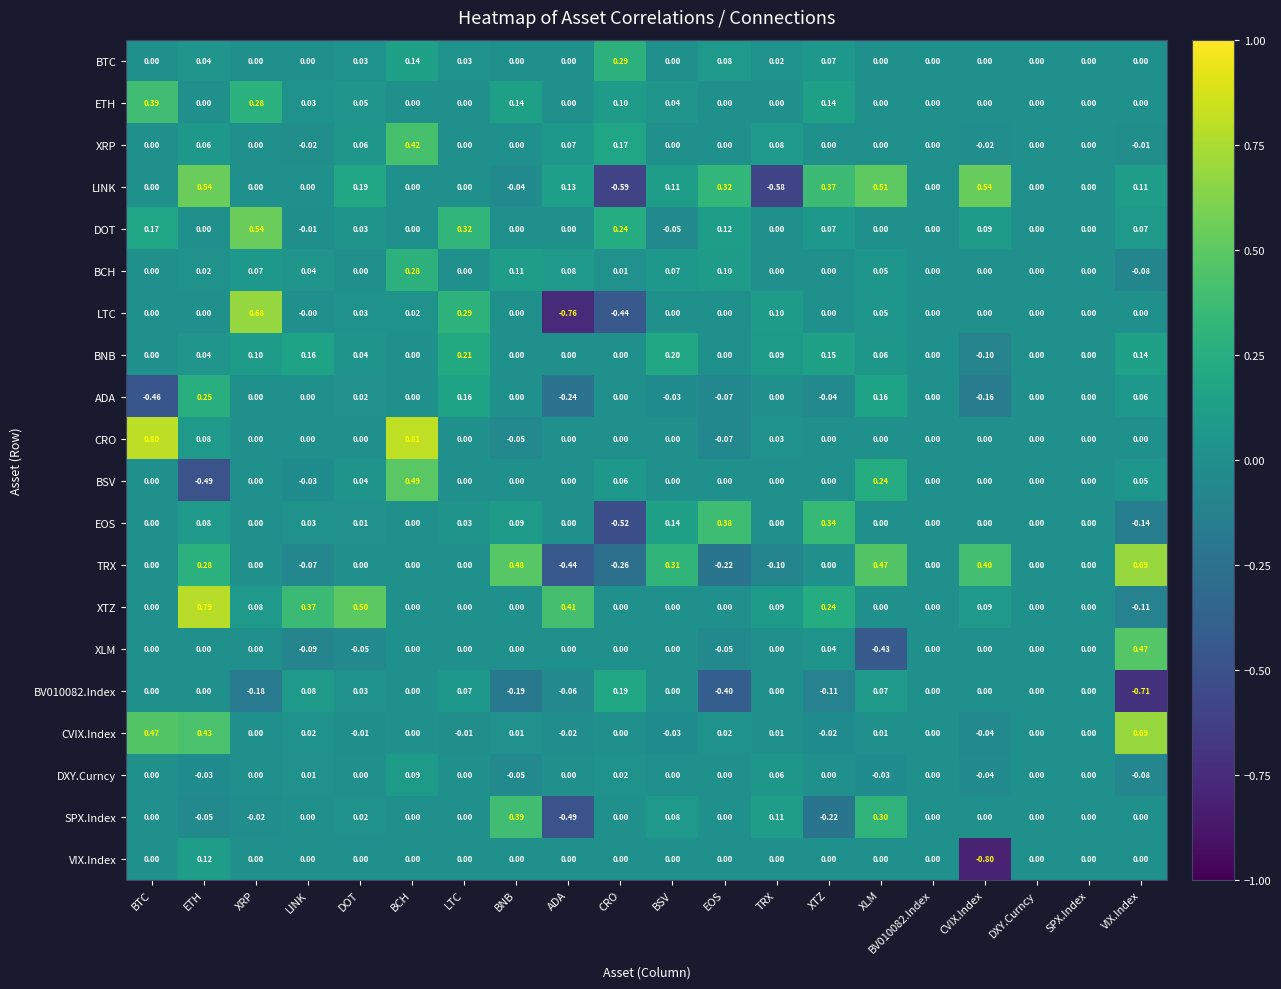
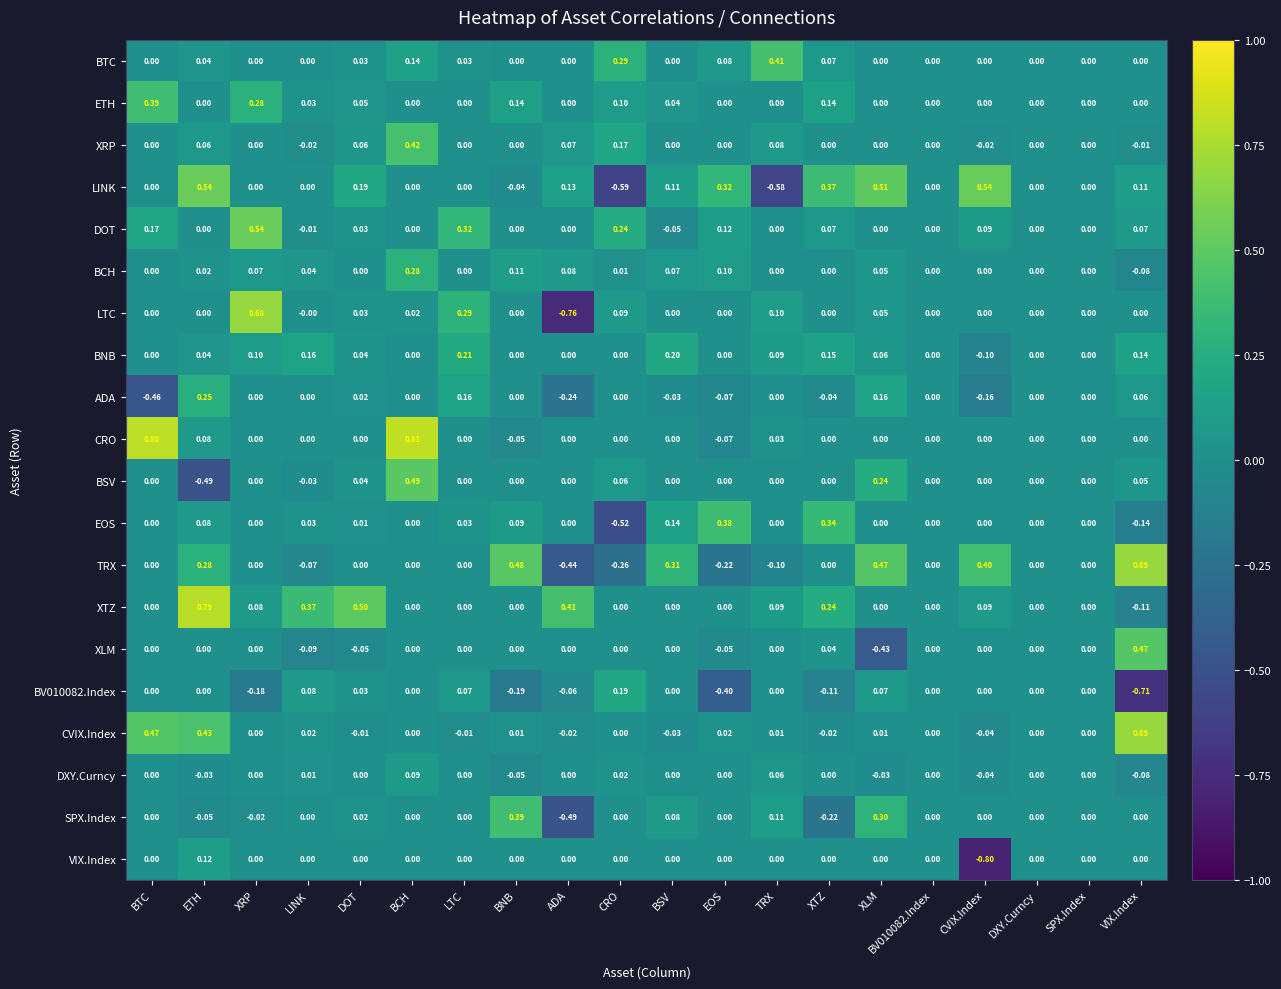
  {
    "BTC": {
      "BTC": 0.00,
      "ETH": 0.04,
      "XRP": 0.00,
      "LINK": 0.00,
      "DOT": 0.03,
      "BCH": 0.14,
      "LTC": 0.03,
      "BNB": 0.00,
      "ADA": 0.00,
      "CRO": 0.29,
      "BSV": 0.00,
      "EOS": 0.08,
-     "TRX": 0.02,
+     "TRX": 0.41,
      "XTZ": 0.07,
      "XLM": 0.00,
      "BV010082.Index": 0.00,
      "CVIX.Index": 0.00,
      "DXY.Curncy": 0.00,
      "SPX.Index": 0.00,
      "VIX.Index": 0.00
    },
    "LTC": {
      "BTC": 0.00,
      "ETH": 0.00,
      "XRP": 0.68,
      "LINK": -0.00,
      "DOT": 0.03,
      "BCH": 0.02,
      "LTC": 0.29,
      "BNB": 0.00,
      "ADA": -0.76,
-     "CRO": -0.44,
+     "CRO": 0.09,
      "BSV": 0.00,
      "EOS": 0.00,
      "TRX": 0.10,
      "XTZ": 0.00,
      "XLM": 0.05,
      "BV010082.Index": 0.00,
      "CVIX.Index": 0.00,
      "DXY.Curncy": 0.00,
      "SPX.Index": 0.00,
      "VIX.Index": 0.00
    }
  }
